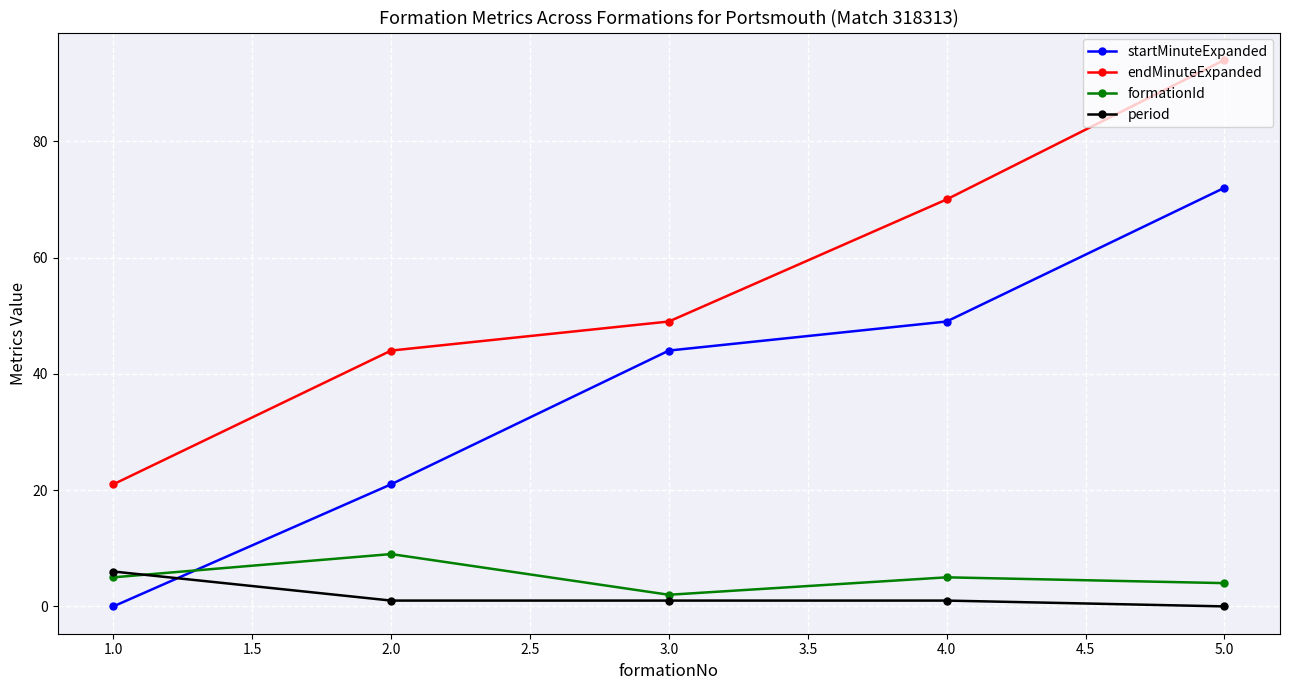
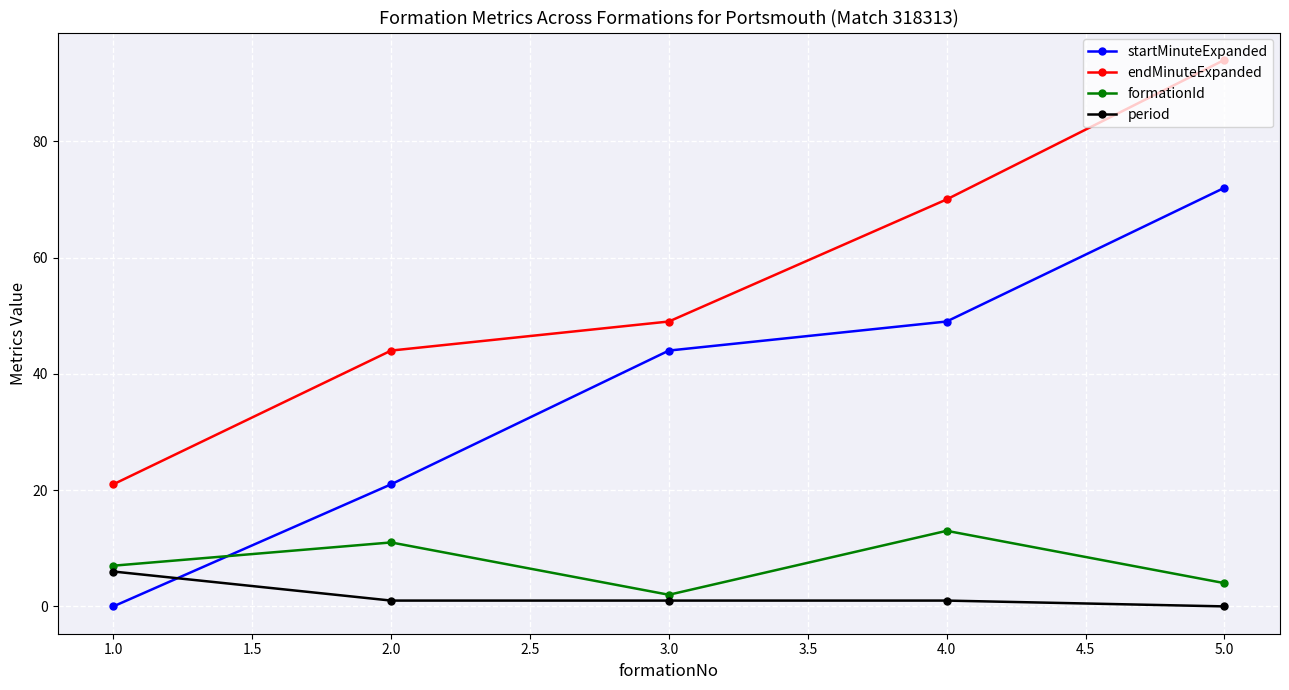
  {
    "startMinuteExpanded": {
      "1.0": 0,
      "2.0": 21,
      "3.0": 44,
      "4.0": 49,
      "5.0": 72
    },
    "endMinuteExpanded": {
      "1.0": 21,
      "2.0": 44,
      "3.0": 49,
      "4.0": 70
    },
    "formationId": {
-     "1.0": 5,
-     "2.0": 9,
+     "1.0": 7,
+     "2.0": 11,
      "3.0": 2,
-     "4.0": 5,
+     "4.0": 13,
      "5.0": 4
    },
    "period": {
      "1.0": 6,
      "2.0": 1,
      "3.0": 1,
      "4.0": 1,
      "5.0": 0
    }
  }
